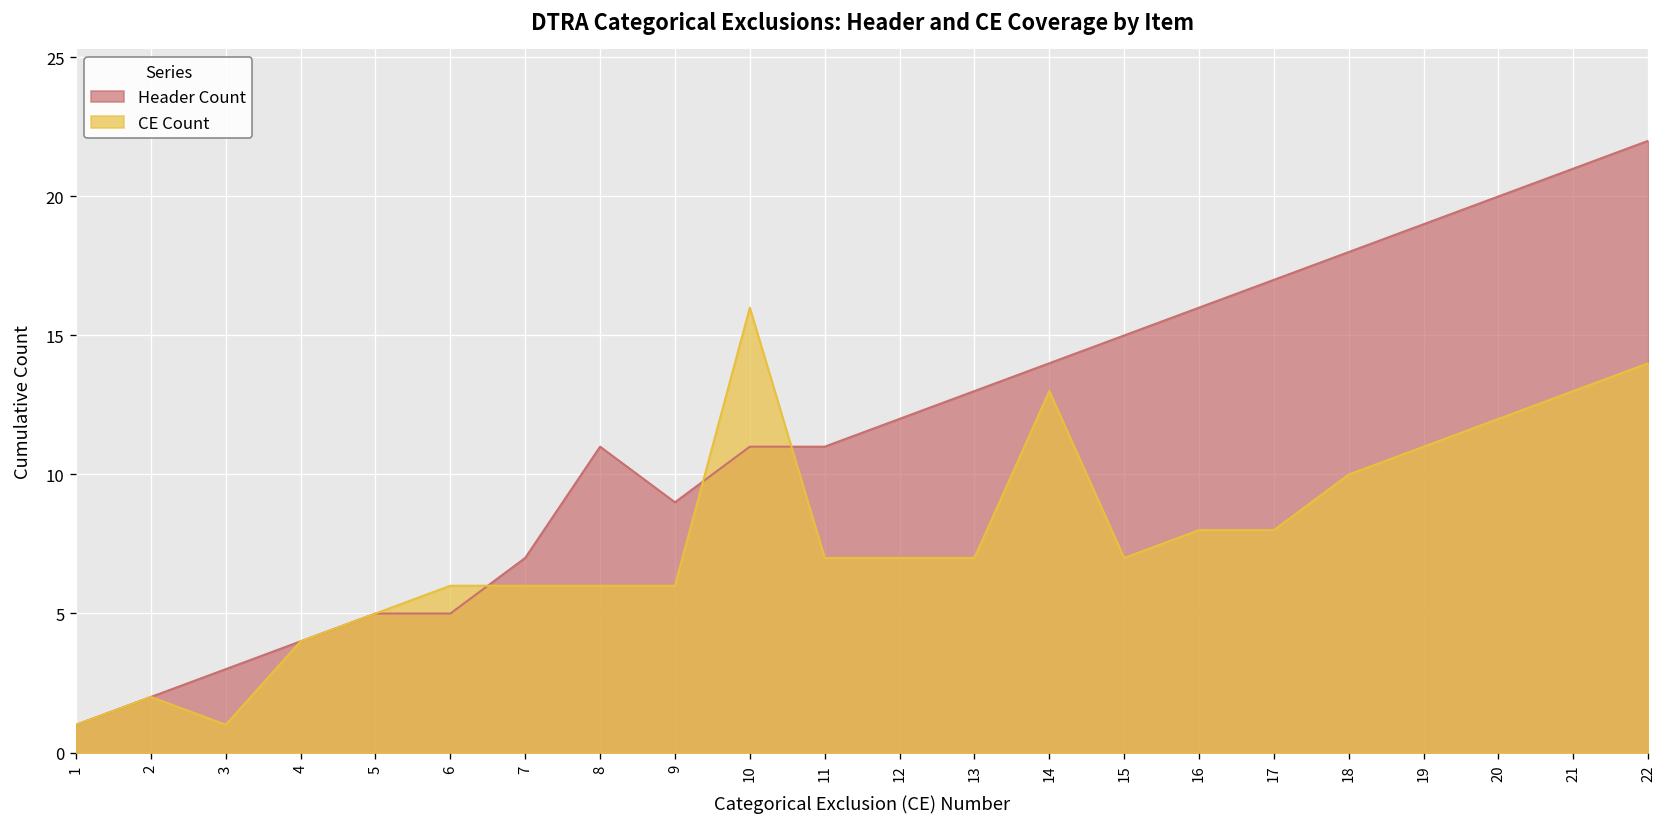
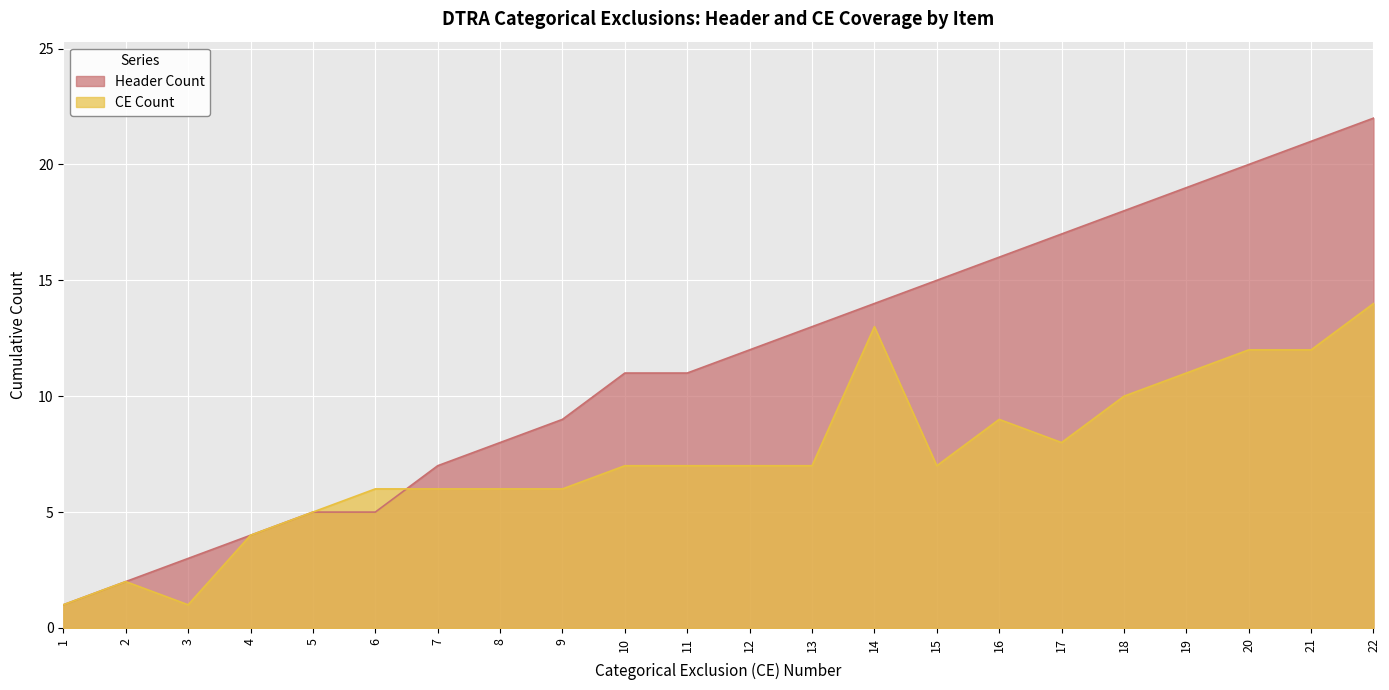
  {
    "Header Count": {
      "3": 3,
      "6": 5,
      "7": 7,
-     "8": 11,
+     "8": 8,
      "9": 9,
      "10": 11,
      "11": 11,
      "12": 12,
      "13": 13,
      "14": 14,
      "15": 15,
      "16": 16,
      "17": 17,
      "18": 18,
      "19": 19,
      "20": 20,
      "21": 21,
      "22": 22
    },
    "CE Count": {
      "3": 1,
      "6": 6,
      "7": 6,
      "8": 6,
      "9": 6,
-     "10": 16,
+     "10": 7,
      "11": 7,
      "12": 7,
      "13": 7,
      "14": 13,
      "15": 7,
-     "16": 8,
+     "16": 9,
      "17": 8,
      "18": 10,
      "19": 11,
      "20": 12,
-     "21": 13,
+     "21": 12,
      "22": 14
    }
  }
